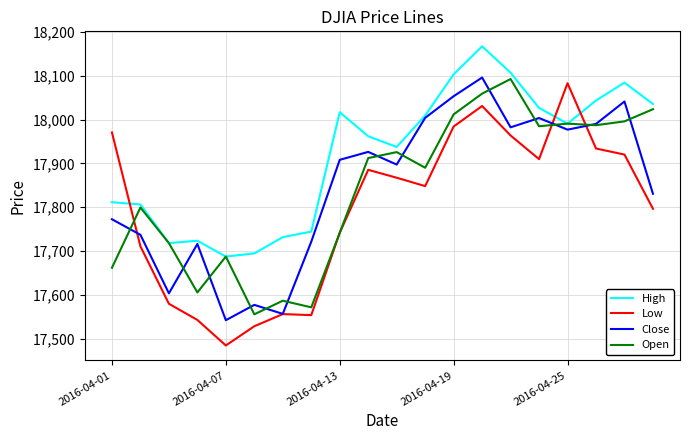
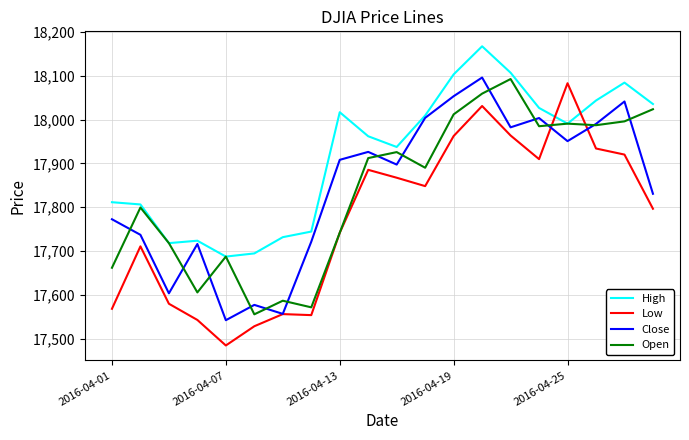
  {
    "High": {
      "2016-04-01": "17,810",
      "2016-04-13": "18,020",
      "2016-04-19": "18,100"
    },
    "Low": {
-     "2016-04-01": "17,970",
+     "2016-04-01": "17,570",
      "2016-04-07": "17,480",
-     "2016-04-19": "17,980",
+     "2016-04-19": "17,960",
      "2016-04-25": "18,080"
    },
    "Close": {
      "2016-04-01": "17,770",
      "2016-04-07": "17,540",
      "2016-04-13": "17,910",
      "2016-04-19": "18,050",
-     "2016-04-25": "17,980"
+     "2016-04-25": "17,950"
    },
    "Open": {
      "2016-04-01": "17,660",
      "2016-04-19": "18,010"
    }
  }
